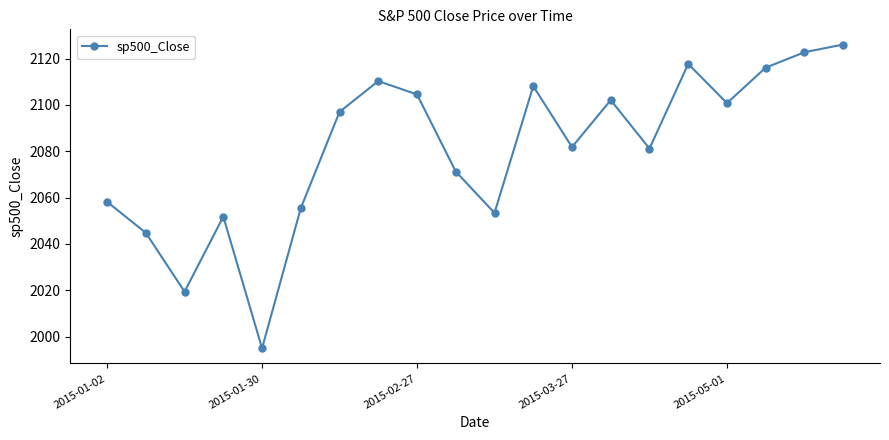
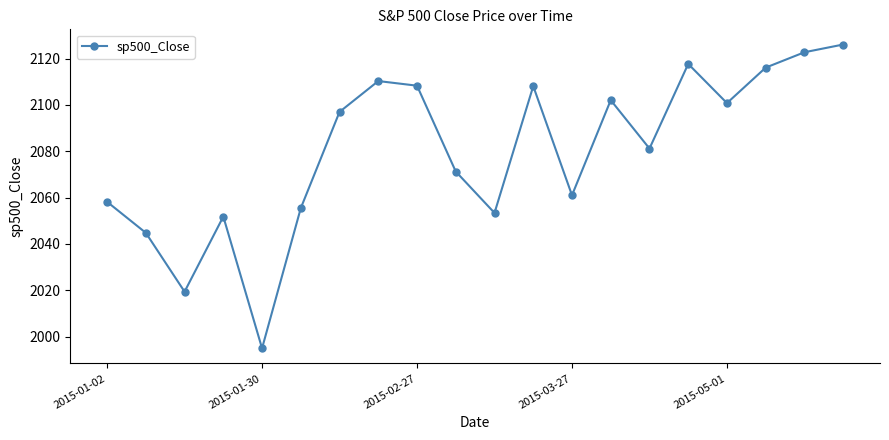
  {
    "2015-01-02": 2058,
    "2015-01-30": 1995,
-   "2015-02-27": 2105,
-   "2015-03-27": 2082,
+   "2015-02-27": 2108,
+   "2015-03-27": 2061,
    "2015-05-01": 2101
  }
